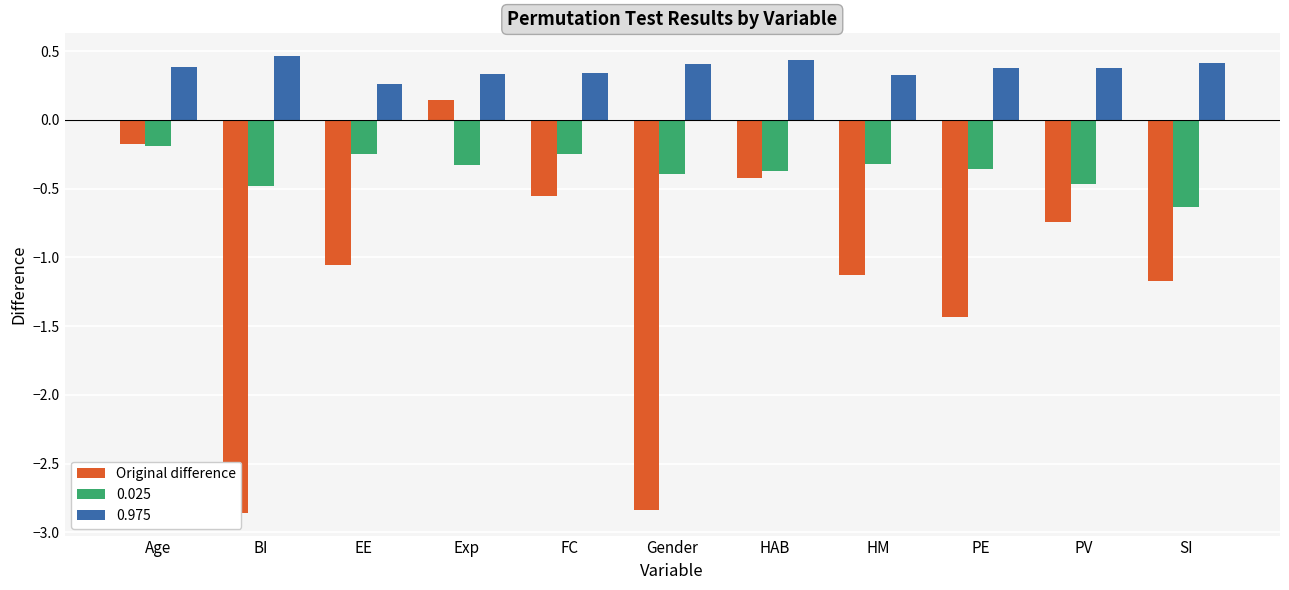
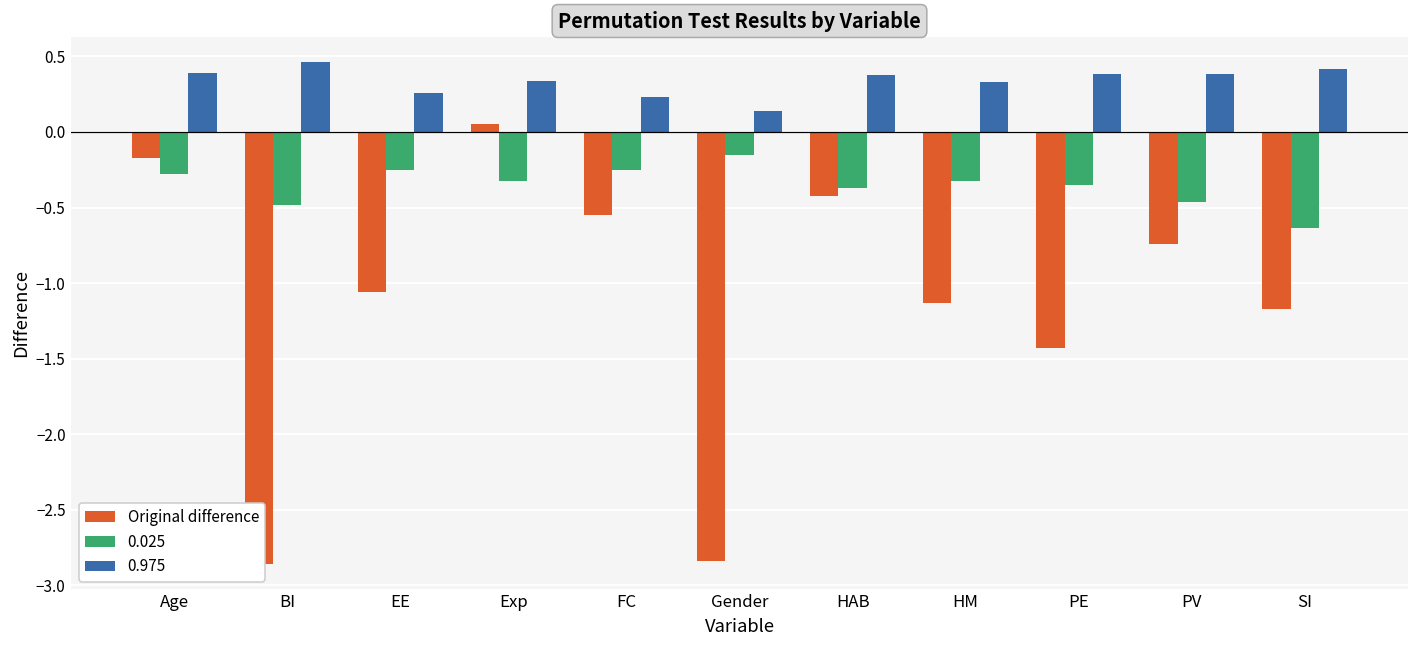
  {
    "Original difference": {
      "Age": -0.17,
      "EE": -1.06,
-     "Exp": 0.15,
+     "Exp": 0.05,
      "FC": -0.55,
      "Gender": -2.84,
      "HAB": -0.42,
      "HM": -1.13,
      "PE": -1.43,
      "PV": -0.74,
      "SI": -1.17
    },
    "0.025": {
-     "Age": -0.19,
+     "Age": -0.28,
      "BI": -0.48,
      "EE": -0.25,
      "Exp": -0.33,
      "FC": -0.25,
-     "Gender": -0.39,
+     "Gender": -0.15,
      "HAB": -0.37,
      "HM": -0.32,
      "PE": -0.35,
      "PV": -0.46,
      "SI": -0.63
    },
    "0.975": {
      "Age": 0.39,
      "BI": 0.46,
      "EE": 0.26,
      "Exp": 0.34,
-     "FC": 0.34,
-     "Gender": 0.41,
-     "HAB": 0.44,
+     "FC": 0.23,
+     "Gender": 0.14,
+     "HAB": 0.38,
      "HM": 0.33,
      "PE": 0.38,
      "PV": 0.38,
      "SI": 0.42
    }
  }
